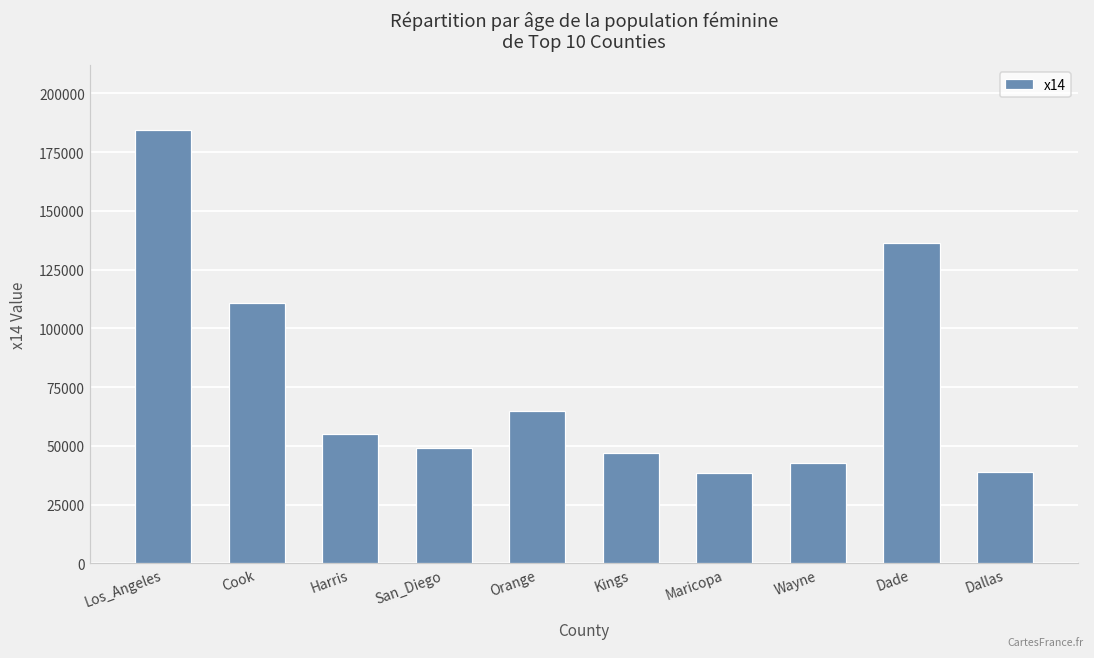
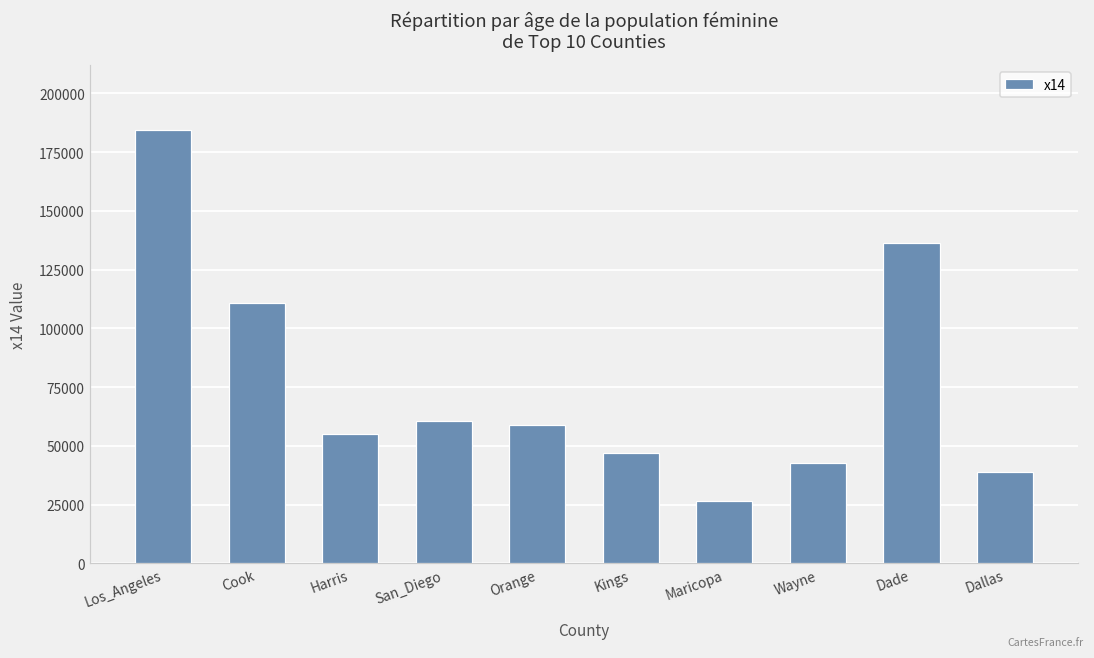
  {
    "Los_Angeles": 184000,
    "Cook": 111000,
    "Harris": 55000,
-   "San_Diego": 49000,
-   "Orange": 65000,
+   "San_Diego": 61000,
+   "Orange": 59000,
    "Kings": 47000,
-   "Maricopa": 38000,
+   "Maricopa": 27000,
    "Wayne": 43000,
    "Dade": 136000,
    "Dallas": 39000
  }
